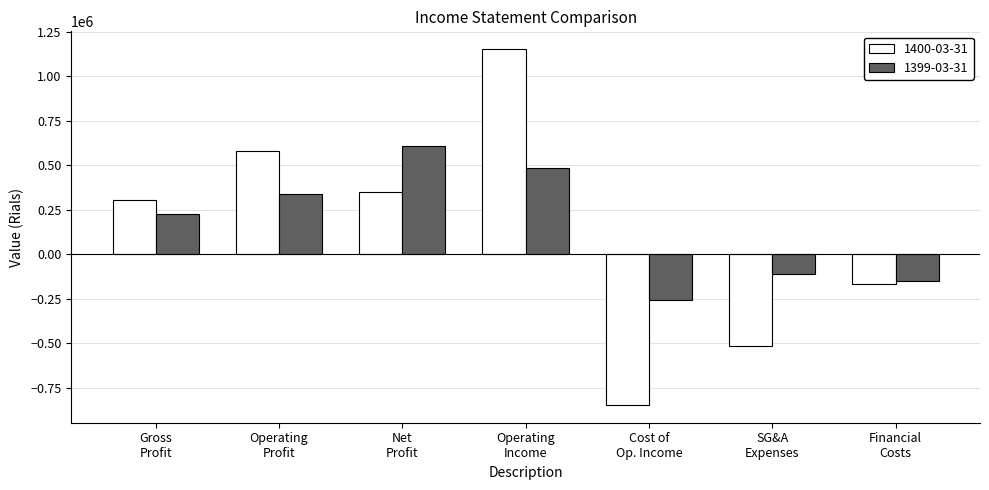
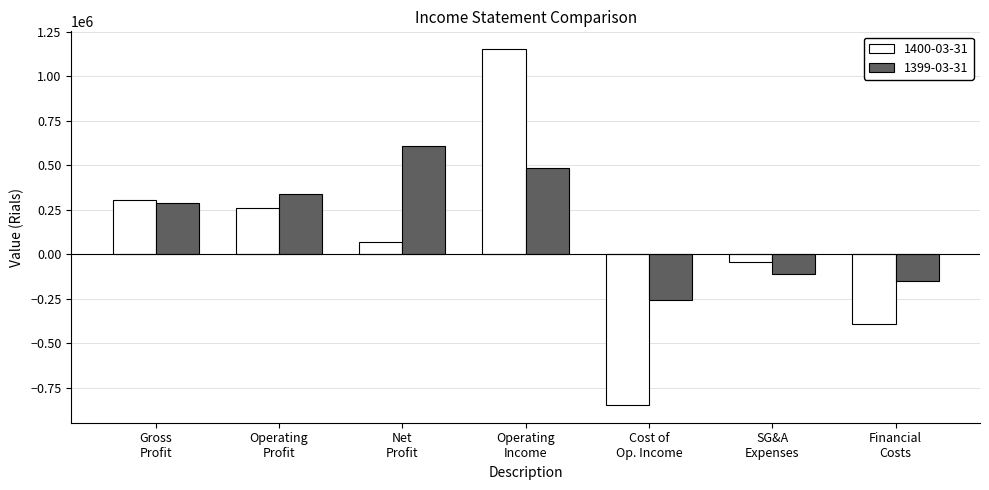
  {
    "1400-03-31": {
      "Gross Profit": 310000,
-     "Operating Profit": 580000,
-     "Net Profit": 350000,
+     "Operating Profit": 260000,
+     "Net Profit": 70000,
      "Operating Income": 1150000,
      "Cost of Op. Income": -850000,
-     "SG&A Expenses": -510000,
-     "Financial Costs": -170000
+     "SG&A Expenses": -40000,
+     "Financial Costs": -390000
    },
    "1399-03-31": {
-     "Gross Profit": 230000,
+     "Gross Profit": 290000,
      "Operating Profit": 340000,
      "Net Profit": 610000,
      "Operating Income": 480000,
      "Cost of Op. Income": -260000,
      "SG&A Expenses": -110000,
      "Financial Costs": -150000
    }
  }
